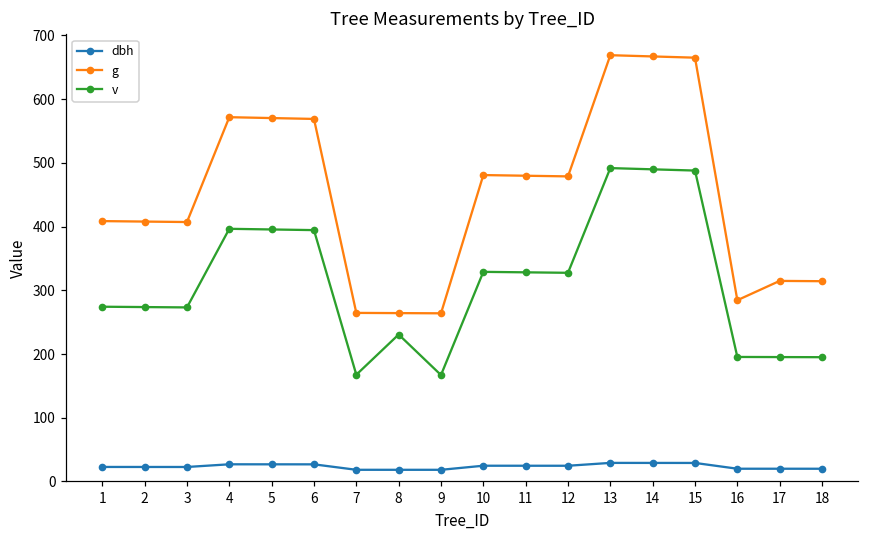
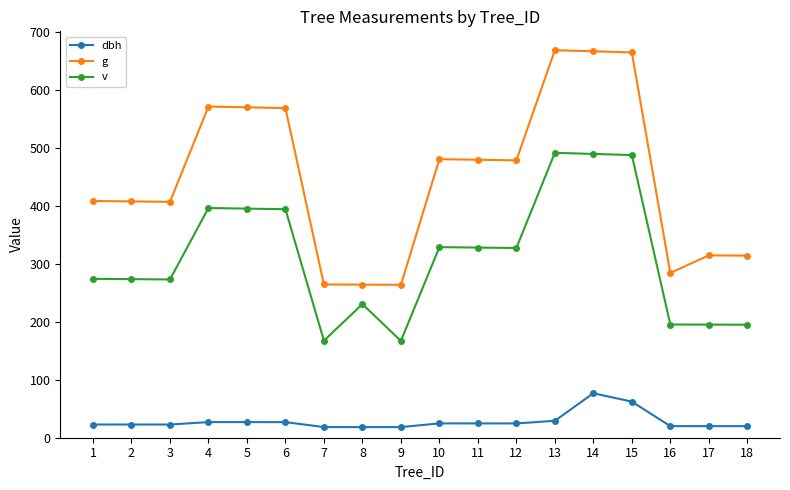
  {
    "dbh": {
      "1": 20,
      "2": 20,
      "3": 20,
      "4": 30,
      "5": 30,
      "6": 30,
      "7": 20,
      "8": 20,
      "9": 20,
      "10": 20,
      "11": 20,
      "12": 20,
      "13": 30,
-     "14": 30,
-     "15": 30,
+     "14": 80,
+     "15": 60,
      "16": 20,
      "17": 20,
      "18": 20
    },
    "g": {
      "1": 410,
      "2": 410,
      "3": 410,
      "4": 570,
      "5": 570,
      "6": 570,
      "7": 260,
      "8": 260,
      "9": 260,
      "10": 480,
      "11": 480,
      "12": 480,
      "13": 670,
      "14": 670,
      "15": 660,
      "16": 280,
      "17": 310,
      "18": 310
    },
    "v": {
      "1": 270,
      "2": 270,
      "3": 270,
      "4": 400,
      "5": 400,
      "6": 390,
      "7": 170,
      "8": 230,
      "9": 170,
      "10": 330,
      "11": 330,
      "12": 330,
      "13": 490,
      "14": 490,
      "15": 490,
      "16": 200,
      "17": 200,
      "18": 200
    }
  }
